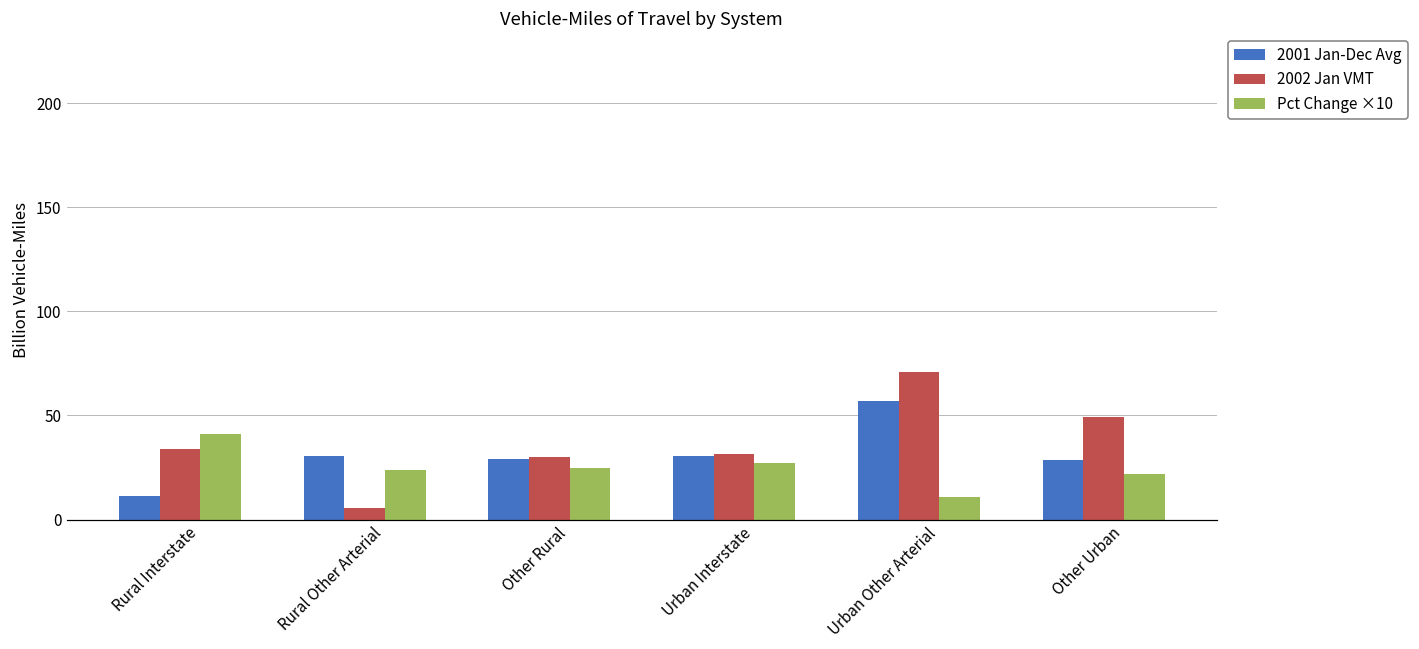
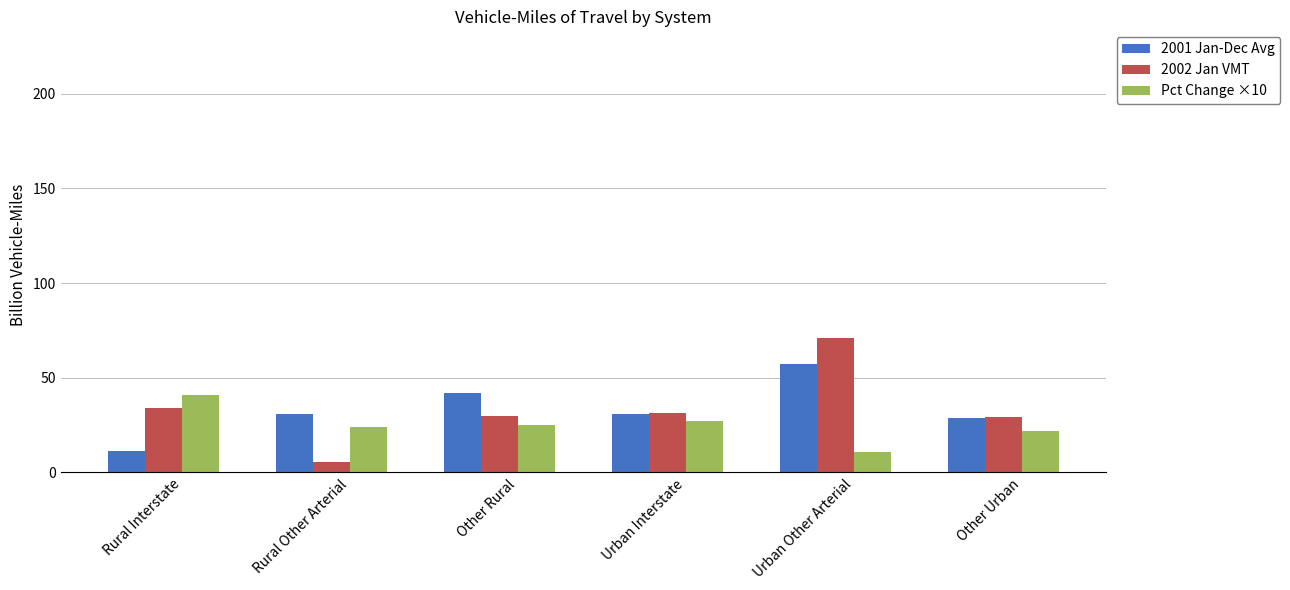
  {
    "2001 Jan-Dec Avg": {
      "Rural Interstate": 11,
      "Rural Other Arterial": 31,
-     "Other Rural": 29,
+     "Other Rural": 42,
      "Urban Interstate": 31,
      "Urban Other Arterial": 57,
      "Other Urban": 29
    },
    "2002 Jan VMT": {
      "Rural Interstate": 34,
      "Rural Other Arterial": 6,
      "Other Rural": 30,
      "Urban Interstate": 31,
      "Urban Other Arterial": 71,
-     "Other Urban": 49
+     "Other Urban": 29
    },
    "Pct Change ×10": {
      "Rural Interstate": 41,
      "Rural Other Arterial": 24,
      "Other Rural": 25,
      "Urban Interstate": 27,
      "Urban Other Arterial": 11,
      "Other Urban": 22
    }
  }
